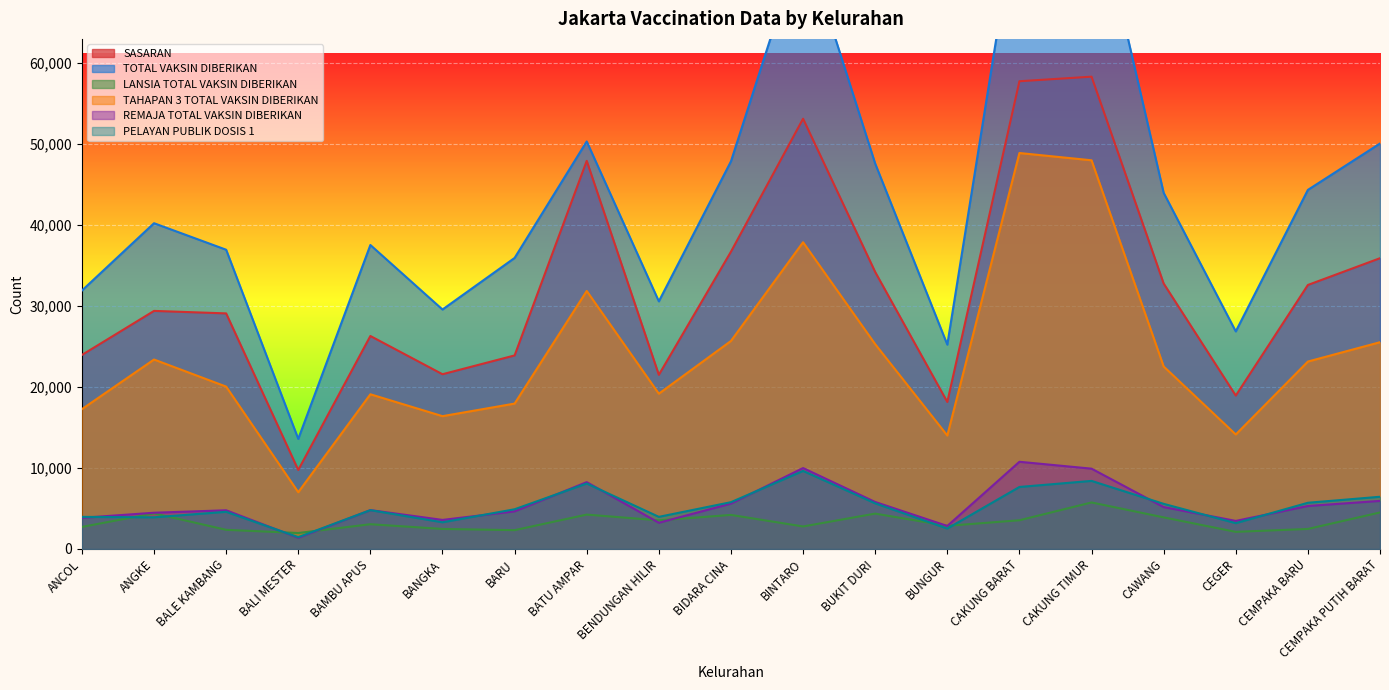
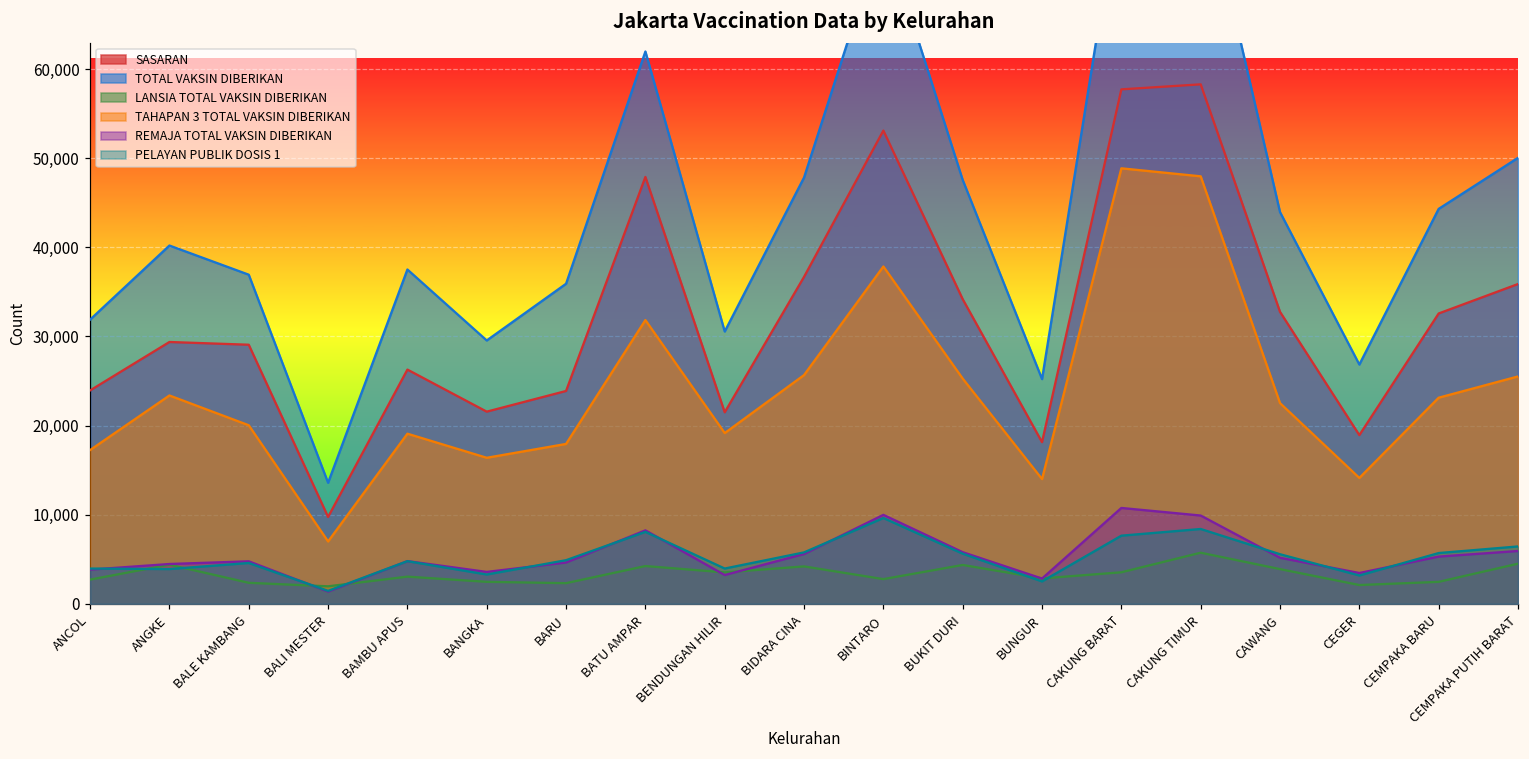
  {
    "SASARAN": {
      "ANCOL": "24,000",
      "ANGKE": "29,000",
      "BALE KAMBANG": "29,000",
      "BALI MESTER": "10,000",
      "BAMBU APUS": "26,000",
      "BANGKA": "22,000",
      "BARU": "24,000",
      "BATU AMPAR": "48,000",
      "BENDUNGAN HILIR": "21,000",
      "BIDARA CINA": "37,000",
      "BINTARO": "53,000",
      "BUKIT DURI": "34,000",
      "BUNGUR": "18,000",
      "CAKUNG BARAT": "58,000",
      "CAKUNG TIMUR": "58,000",
      "CAWANG": "33,000",
      "CEGER": "19,000",
      "CEMPAKA BARU": "33,000",
      "CEMPAKA PUTIH BARAT": "36,000"
    },
    "TOTAL VAKSIN DIBERIKAN": {
      "ANCOL": "32,000",
      "ANGKE": "40,000",
      "BALE KAMBANG": "37,000",
      "BALI MESTER": "14,000",
      "BAMBU APUS": "38,000",
      "BANGKA": "30,000",
      "BARU": "36,000",
-     "BATU AMPAR": "50,000",
+     "BATU AMPAR": "62,000",
      "BENDUNGAN HILIR": "31,000",
      "BIDARA CINA": "48,000",
      "BUKIT DURI": "48,000",
      "BUNGUR": "25,000",
      "CAWANG": "44,000",
      "CEGER": "27,000",
      "CEMPAKA BARU": "44,000",
      "CEMPAKA PUTIH BARAT": "50,000"
    },
    "LANSIA TOTAL VAKSIN DIBERIKAN": {
      "ANCOL": "3,000",
      "BALE KAMBANG": "2,000",
      "BALI MESTER": "2,000",
      "BAMBU APUS": "3,000",
      "BANGKA": "2,000",
      "BARU": "2,000",
      "BATU AMPAR": "4,000",
      "BIDARA CINA": "4,000",
      "BINTARO": "3,000",
      "BUKIT DURI": "4,000",
      "CAKUNG BARAT": "4,000",
      "CAKUNG TIMUR": "6,000",
      "CAWANG": "4,000",
      "CEGER": "2,000",
      "CEMPAKA BARU": "2,000",
      "CEMPAKA PUTIH BARAT": "5,000"
    },
    "TAHAPAN 3 TOTAL VAKSIN DIBERIKAN": {
      "ANCOL": "17,000",
      "ANGKE": "23,000",
      "BALE KAMBANG": "20,000",
      "BALI MESTER": "7,000",
      "BAMBU APUS": "19,000",
      "BANGKA": "16,000",
      "BARU": "18,000",
      "BATU AMPAR": "32,000",
      "BENDUNGAN HILIR": "19,000",
      "BIDARA CINA": "26,000",
      "BINTARO": "38,000",
      "BUKIT DURI": "25,000",
      "BUNGUR": "14,000",
      "CAKUNG BARAT": "49,000",
      "CAKUNG TIMUR": "48,000",
      "CAWANG": "23,000",
      "CEGER": "14,000",
      "CEMPAKA BARU": "23,000",
      "CEMPAKA PUTIH BARAT": "26,000"
    },
    "REMAJA TOTAL VAKSIN DIBERIKAN": {
      "BINTARO": "10,000",
      "CAKUNG BARAT": "11,000",
      "CAKUNG TIMUR": "10,000",
      "CAWANG": "5,000",
      "CEMPAKA BARU": "5,000",
      "CEMPAKA PUTIH BARAT": "6,000"
    },
    "PELAYAN PUBLIK DOSIS 1": {
      "ANGKE": "4,000",
      "BENDUNGAN HILIR": "4,000",
      "BINTARO": "10,000",
      "BUNGUR": "3,000",
      "CAKUNG BARAT": "8,000",
      "CAKUNG TIMUR": "8,000",
      "CAWANG": "6,000",
      "CEMPAKA BARU": "6,000",
      "CEMPAKA PUTIH BARAT": "6,000"
    }
  }
